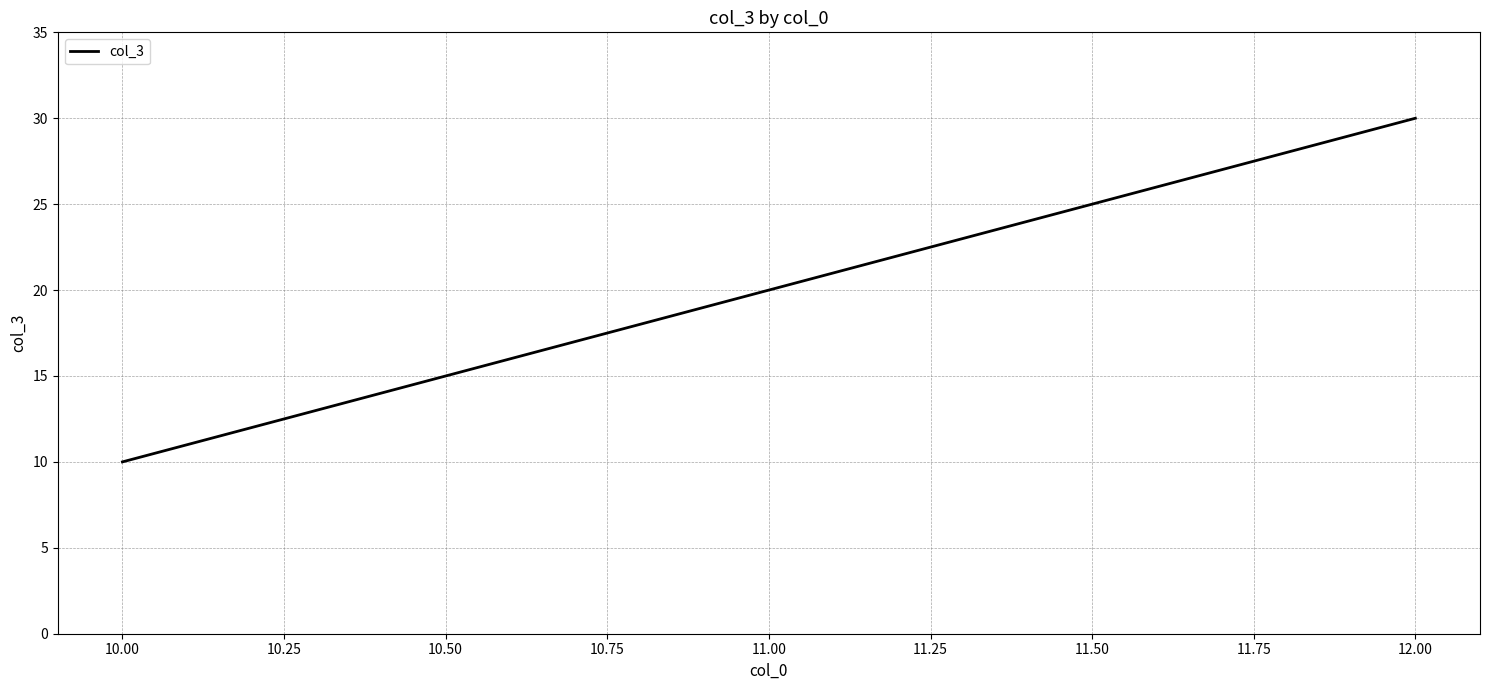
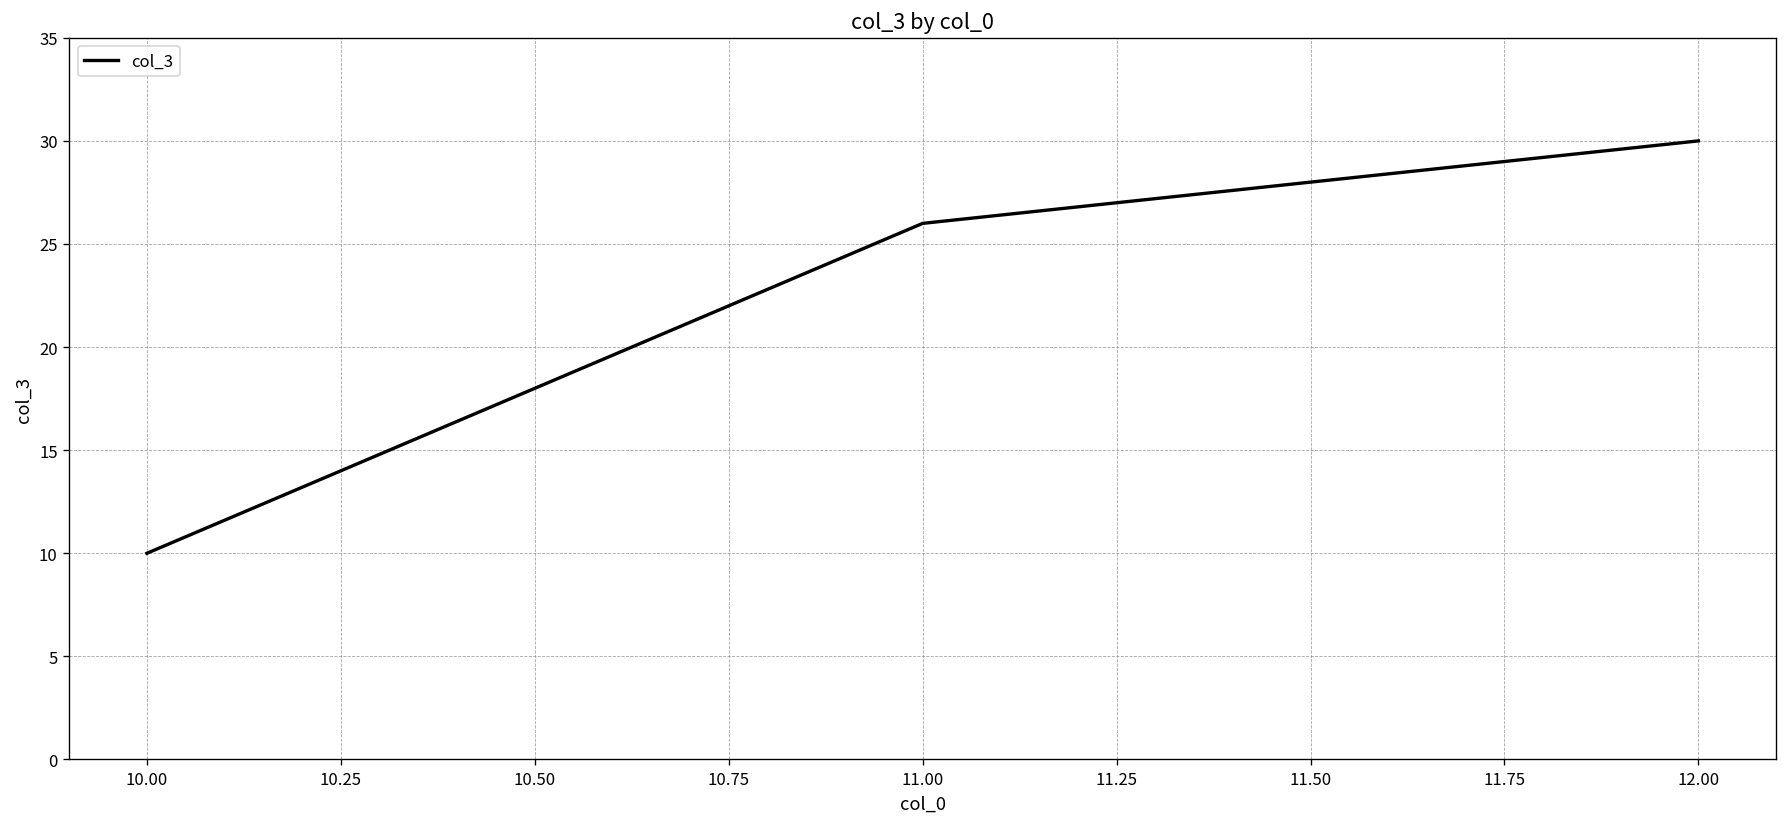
  {
    "10.00": 10,
-   "11.00": 20,
+   "11.00": 26,
    "12.00": 30
  }
